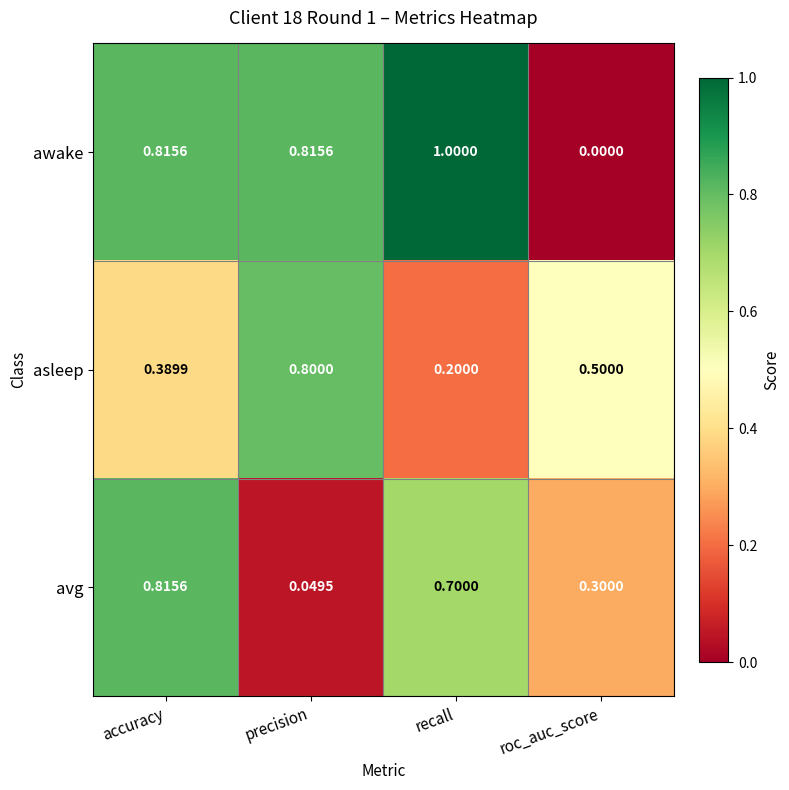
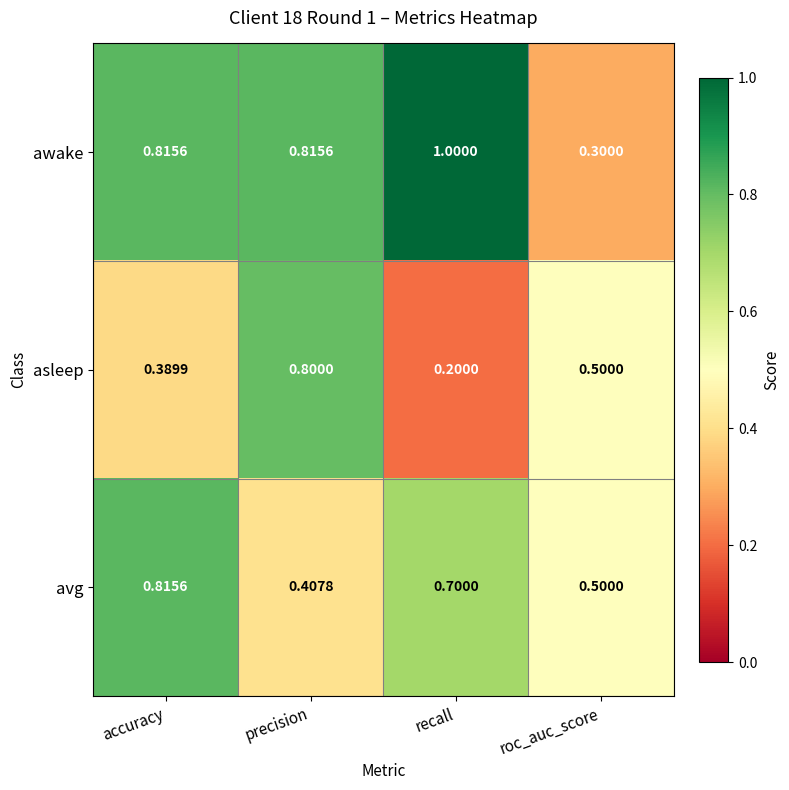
  {
    "awake": {
      "accuracy": 0.8156,
      "precision": 0.8156,
      "recall": 1.0000,
-     "roc_auc_score": 0.0000
+     "roc_auc_score": 0.3000
    },
    "asleep": {
      "accuracy": 0.3899,
      "precision": 0.8000,
      "recall": 0.2000,
      "roc_auc_score": 0.5000
    },
    "avg": {
      "accuracy": 0.8156,
-     "precision": 0.0495,
+     "precision": 0.4078,
      "recall": 0.7000,
-     "roc_auc_score": 0.3000
+     "roc_auc_score": 0.5000
    }
  }
